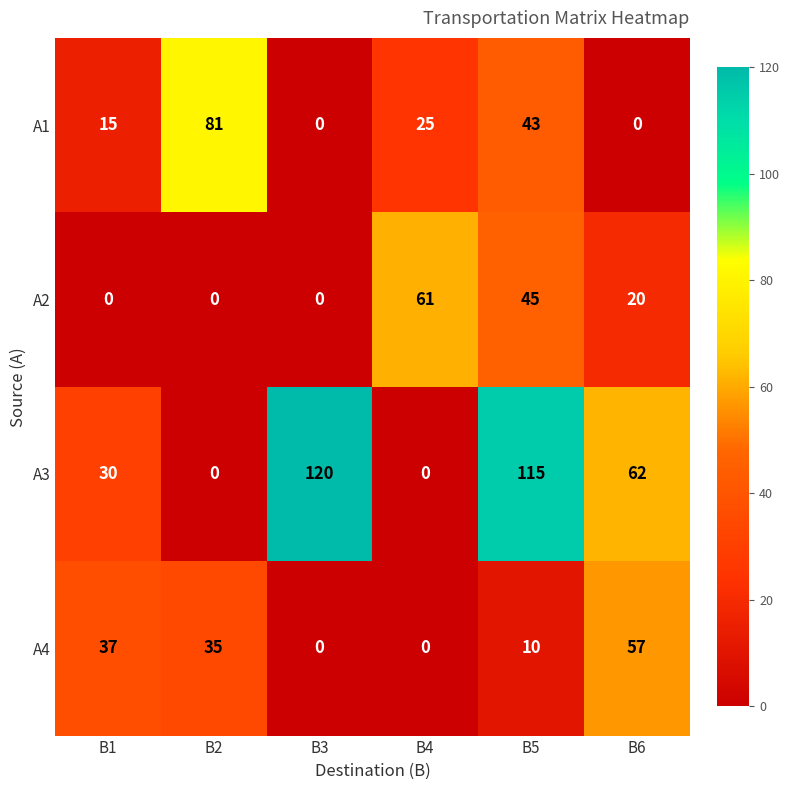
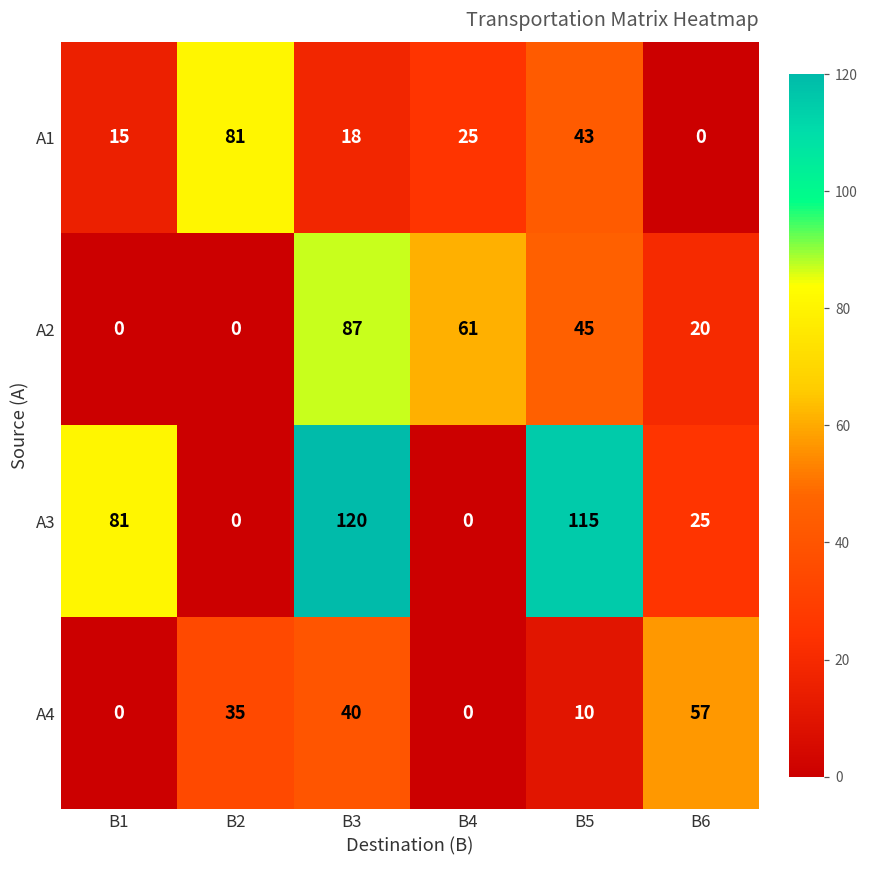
  {
    "A1": {
      "B1": 15,
      "B2": 81,
-     "B3": 0,
+     "B3": 18,
      "B4": 25,
      "B5": 43,
      "B6": 0
    },
    "A2": {
      "B1": 0,
      "B2": 0,
-     "B3": 0,
+     "B3": 87,
      "B4": 61,
      "B5": 45,
      "B6": 20
    },
    "A3": {
-     "B1": 30,
+     "B1": 81,
      "B2": 0,
      "B3": 120,
      "B4": 0,
      "B5": 115,
-     "B6": 62
+     "B6": 25
    },
    "A4": {
-     "B1": 37,
+     "B1": 0,
      "B2": 35,
-     "B3": 0,
+     "B3": 40,
      "B4": 0,
      "B5": 10,
      "B6": 57
    }
  }
